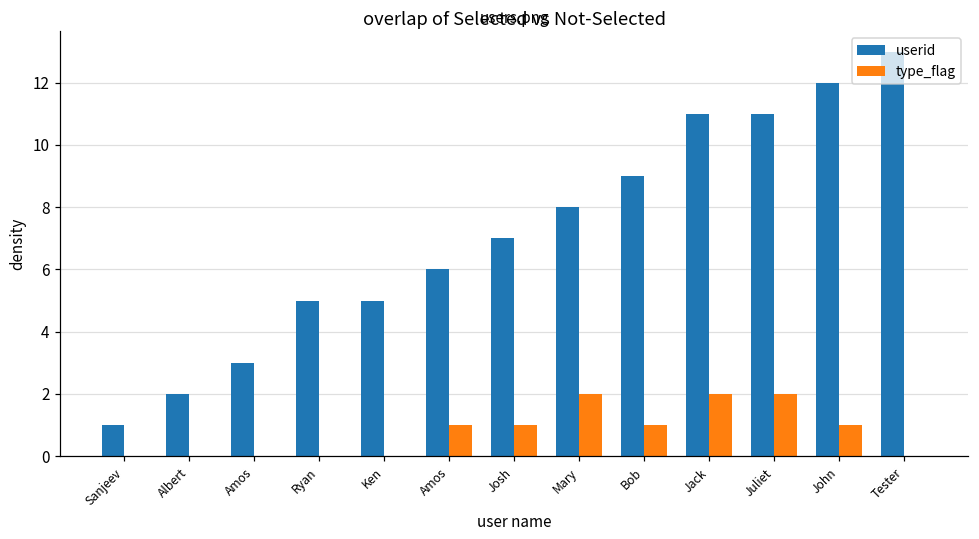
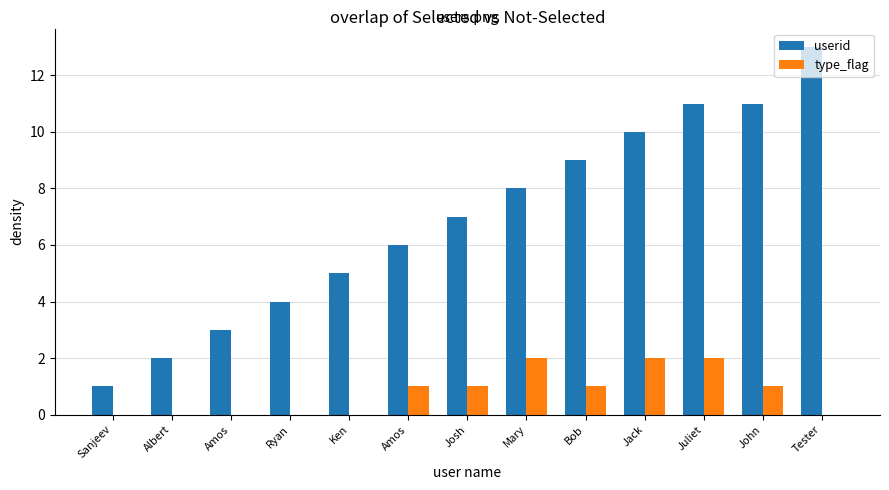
  {
    "userid": {
      "Sanjeev": 1,
      "Albert": 2,
-     "Ryan": 5,
+     "Ryan": 4,
      "Ken": 5,
      "Josh": 7,
      "Mary": 8,
      "Bob": 9,
-     "Jack": 11,
+     "Jack": 10,
      "Juliet": 11,
-     "John": 12
+     "John": 11
    },
    "type_flag": {
      "Sanjeev": 0,
      "Albert": 0,
      "Ryan": 0,
      "Ken": 0,
      "Josh": 1,
      "Mary": 2,
      "Bob": 1,
      "Jack": 2,
      "Juliet": 2,
      "John": 1,
      "Tester": 0
    }
  }
